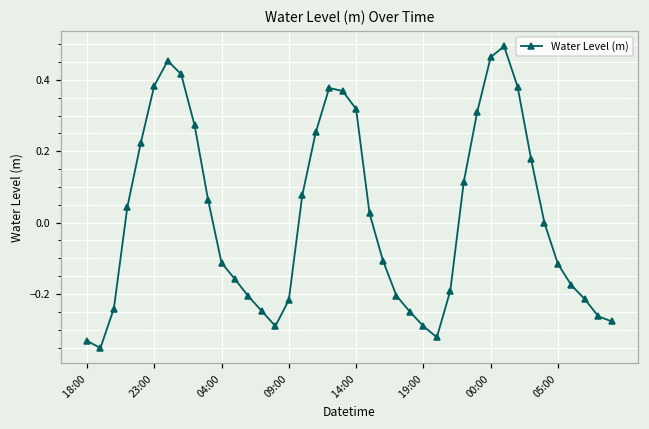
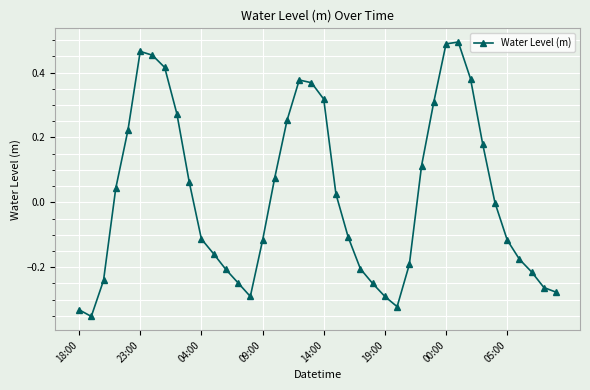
  {
    "18:00": -0.33,
-   "23:00": 0.38,
+   "23:00": 0.47,
    "04:00": -0.11,
-   "09:00": -0.22,
+   "09:00": -0.12,
    "14:00": 0.32,
    "19:00": -0.29,
-   "00:00": 0.46,
+   "00:00": 0.49,
    "05:00": -0.12
  }
